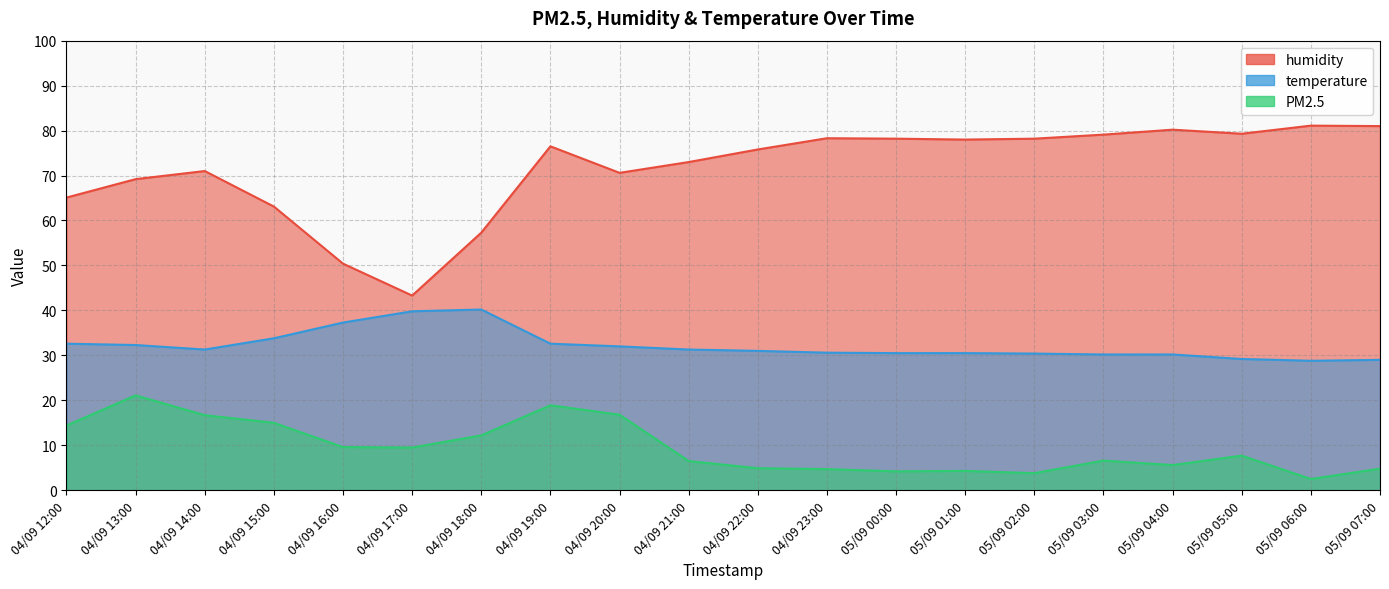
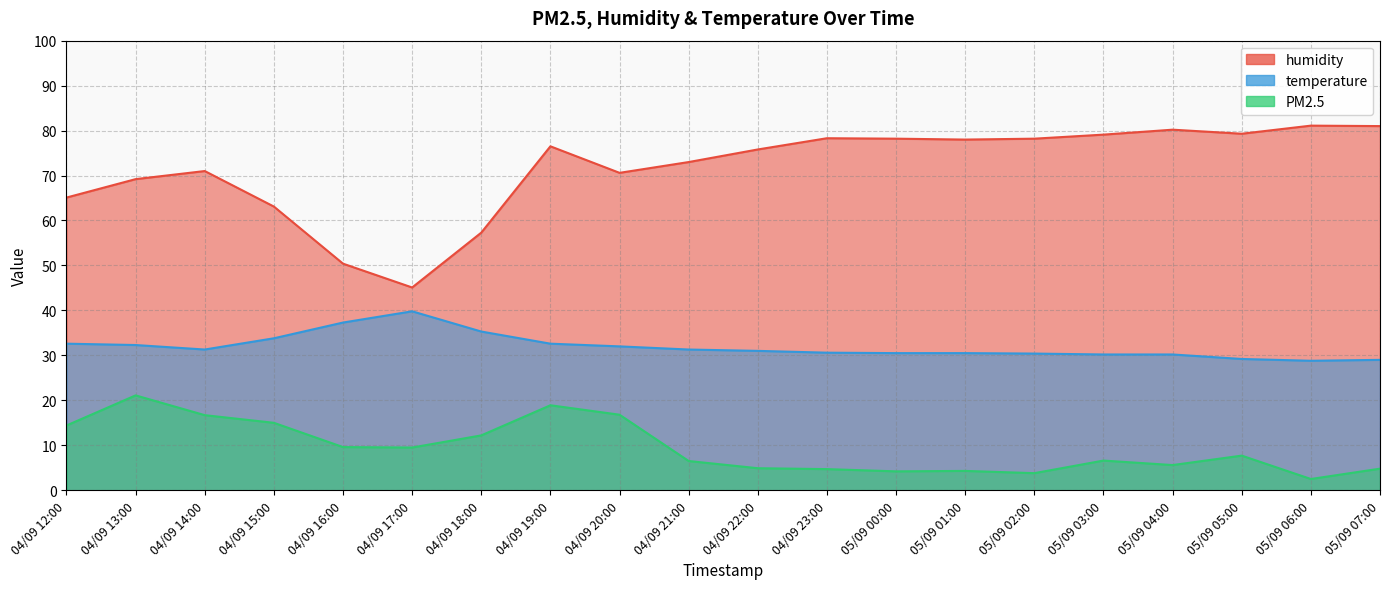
  {
    "humidity": {
      "04/09 12:00": 65,
      "04/09 13:00": 69,
      "04/09 14:00": 71,
      "04/09 15:00": 63,
      "04/09 16:00": 50,
-     "04/09 17:00": 43,
+     "04/09 17:00": 45,
      "04/09 18:00": 57,
      "04/09 19:00": 77,
      "04/09 20:00": 71,
      "04/09 21:00": 73,
      "04/09 22:00": 76,
      "04/09 23:00": 78,
      "05/09 00:00": 78,
      "05/09 01:00": 78,
      "05/09 02:00": 78,
      "05/09 03:00": 79,
      "05/09 04:00": 80,
      "05/09 05:00": 79,
      "05/09 06:00": 81,
      "05/09 07:00": 81
    },
    "temperature": {
      "04/09 12:00": 33,
      "04/09 13:00": 32,
      "04/09 14:00": 31,
      "04/09 15:00": 34,
      "04/09 16:00": 37,
      "04/09 17:00": 40,
-     "04/09 18:00": 40,
+     "04/09 18:00": 35,
      "04/09 19:00": 33,
      "04/09 20:00": 32,
      "04/09 21:00": 31,
      "04/09 22:00": 31,
      "04/09 23:00": 31,
      "05/09 00:00": 31,
      "05/09 01:00": 31,
      "05/09 02:00": 30,
      "05/09 03:00": 30,
      "05/09 04:00": 30,
      "05/09 05:00": 29,
      "05/09 06:00": 29,
      "05/09 07:00": 29
    },
    "PM2.5": {
      "04/09 12:00": 14,
      "04/09 13:00": 21,
      "04/09 14:00": 17,
      "04/09 15:00": 15,
      "04/09 16:00": 10,
      "04/09 17:00": 10,
      "04/09 18:00": 12,
      "04/09 19:00": 19,
      "04/09 20:00": 17,
      "04/09 21:00": 7,
      "04/09 22:00": 5,
      "04/09 23:00": 5,
      "05/09 00:00": 4,
      "05/09 01:00": 4,
      "05/09 02:00": 4,
      "05/09 03:00": 7,
      "05/09 04:00": 6,
      "05/09 05:00": 8,
      "05/09 06:00": 3,
      "05/09 07:00": 5
    }
  }
